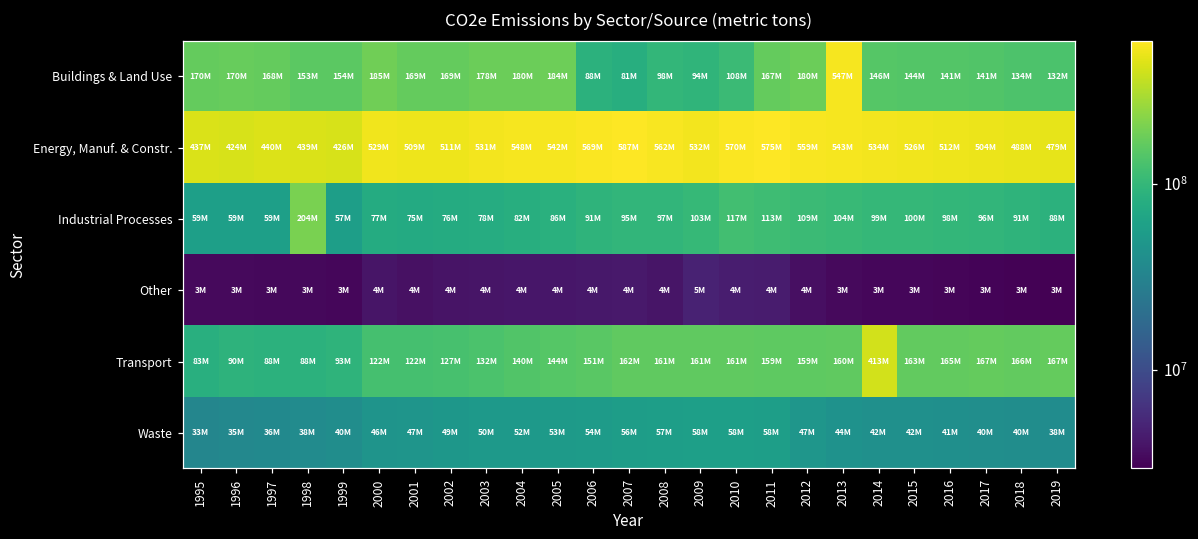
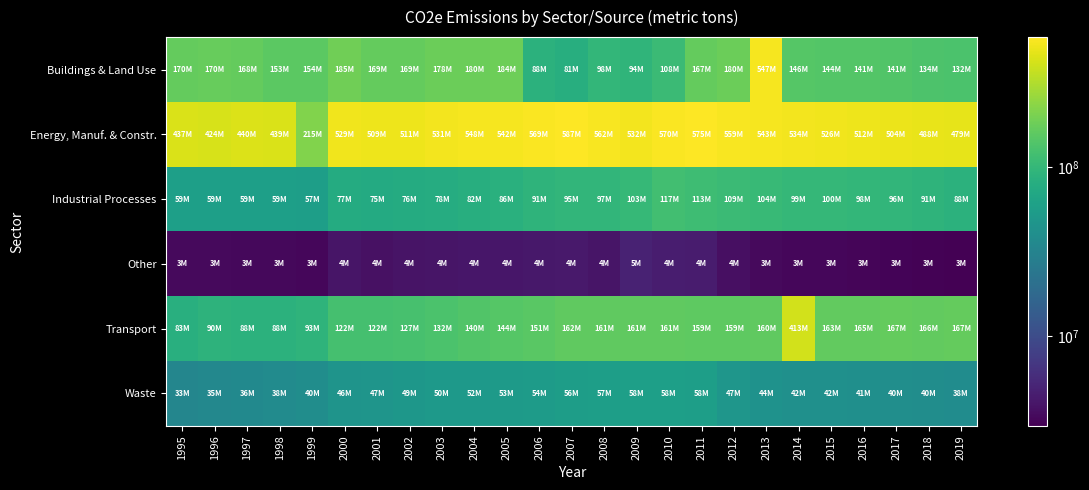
  {
    "Buildings & Land Use": {
      "1995": "170M",
      "1996": "170M",
      "1997": "168M",
      "1998": "153M",
      "1999": "154M",
      "2000": "185M",
      "2001": "169M",
      "2002": "169M",
      "2003": "178M",
      "2004": "180M",
      "2005": "184M",
      "2006": "88M",
      "2007": "81M",
      "2008": "98M",
      "2009": "94M",
      "2010": "108M",
      "2011": "167M",
      "2012": "180M",
      "2013": "547M",
      "2014": "146M",
      "2015": "144M",
      "2016": "141M",
      "2017": "141M",
      "2018": "134M",
      "2019": "132M"
    },
    "Energy, Manuf. & Constr.": {
      "1995": "437M",
      "1996": "424M",
      "1997": "440M",
      "1998": "439M",
-     "1999": "426M",
+     "1999": "215M",
      "2000": "529M",
      "2001": "509M",
      "2002": "511M",
      "2003": "531M",
      "2004": "548M",
      "2005": "542M",
      "2006": "569M",
      "2007": "587M",
      "2008": "562M",
      "2009": "532M",
      "2010": "570M",
      "2011": "575M",
      "2012": "559M",
      "2013": "543M",
      "2014": "534M",
      "2015": "526M",
      "2016": "512M",
      "2017": "504M",
      "2018": "488M",
      "2019": "479M"
    },
    "Industrial Processes": {
      "1995": "59M",
      "1996": "59M",
      "1997": "59M",
-     "1998": "204M",
+     "1998": "59M",
      "1999": "57M",
      "2000": "77M",
      "2001": "75M",
      "2002": "76M",
      "2003": "78M",
      "2004": "82M",
      "2005": "86M",
      "2006": "91M",
      "2007": "95M",
      "2008": "97M",
      "2009": "103M",
      "2010": "117M",
      "2011": "113M",
      "2012": "109M",
      "2013": "104M",
      "2014": "99M",
      "2015": "100M",
      "2016": "98M",
      "2017": "96M",
      "2018": "91M",
      "2019": "88M"
    },
    "Other": {
      "1995": "3M",
      "1996": "3M",
      "1997": "3M",
      "1998": "3M",
      "1999": "3M",
      "2000": "4M",
      "2001": "4M",
      "2002": "4M",
      "2003": "4M",
      "2004": "4M",
      "2005": "4M",
      "2006": "4M",
      "2007": "4M",
      "2008": "4M",
      "2009": "5M",
      "2010": "4M",
      "2011": "4M",
      "2012": "4M",
      "2013": "3M",
      "2014": "3M",
      "2015": "3M",
      "2016": "3M",
      "2017": "3M",
      "2018": "3M",
      "2019": "3M"
    },
    "Transport": {
      "1995": "83M",
      "1996": "90M",
      "1997": "88M",
      "1998": "88M",
      "1999": "93M",
      "2000": "122M",
      "2001": "122M",
      "2002": "127M",
      "2003": "132M",
      "2004": "140M",
      "2005": "144M",
      "2006": "151M",
      "2007": "162M",
      "2008": "161M",
      "2009": "161M",
      "2010": "161M",
      "2011": "159M",
      "2012": "159M",
      "2013": "160M",
      "2014": "413M",
      "2015": "163M",
      "2016": "165M",
      "2017": "167M",
      "2018": "166M",
      "2019": "167M"
    },
    "Waste": {
      "1995": "33M",
      "1996": "35M",
      "1997": "36M",
      "1998": "38M",
      "1999": "40M",
      "2000": "46M",
      "2001": "47M",
      "2002": "49M",
      "2003": "50M",
      "2004": "52M",
      "2005": "53M",
      "2006": "54M",
      "2007": "56M",
      "2008": "57M",
      "2009": "58M",
      "2010": "58M",
      "2011": "58M",
      "2012": "47M",
      "2013": "44M",
      "2014": "42M",
      "2015": "42M",
      "2016": "41M",
      "2017": "40M",
      "2018": "40M",
      "2019": "38M"
    }
  }
